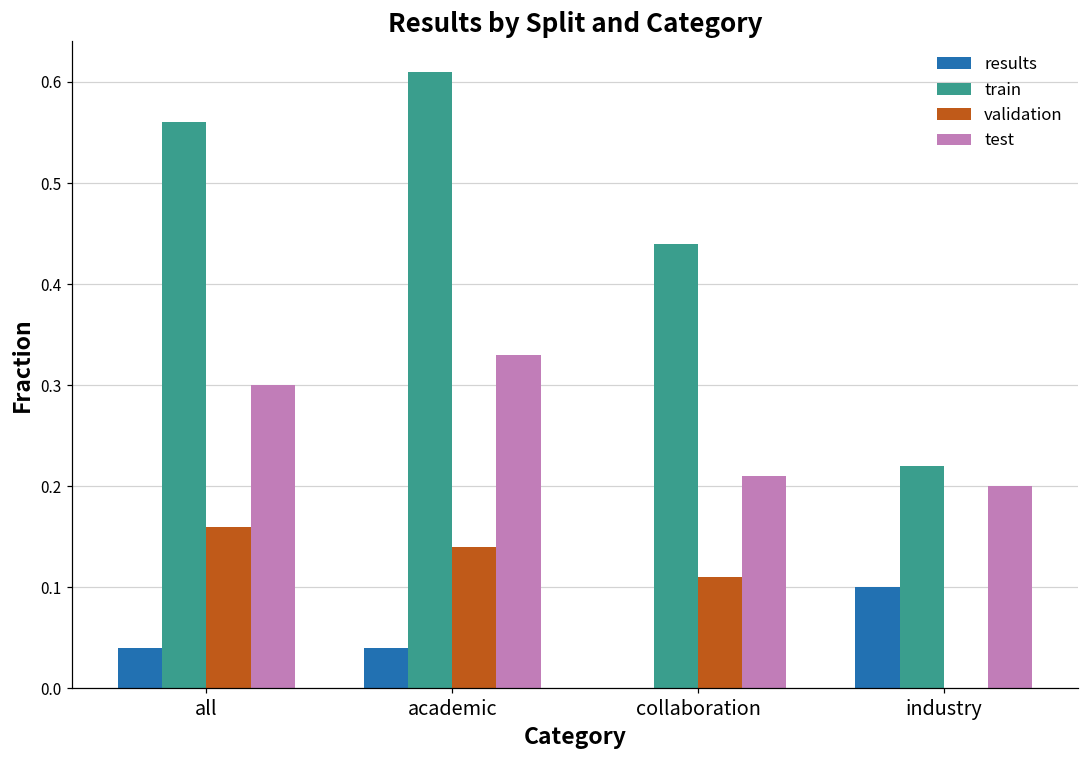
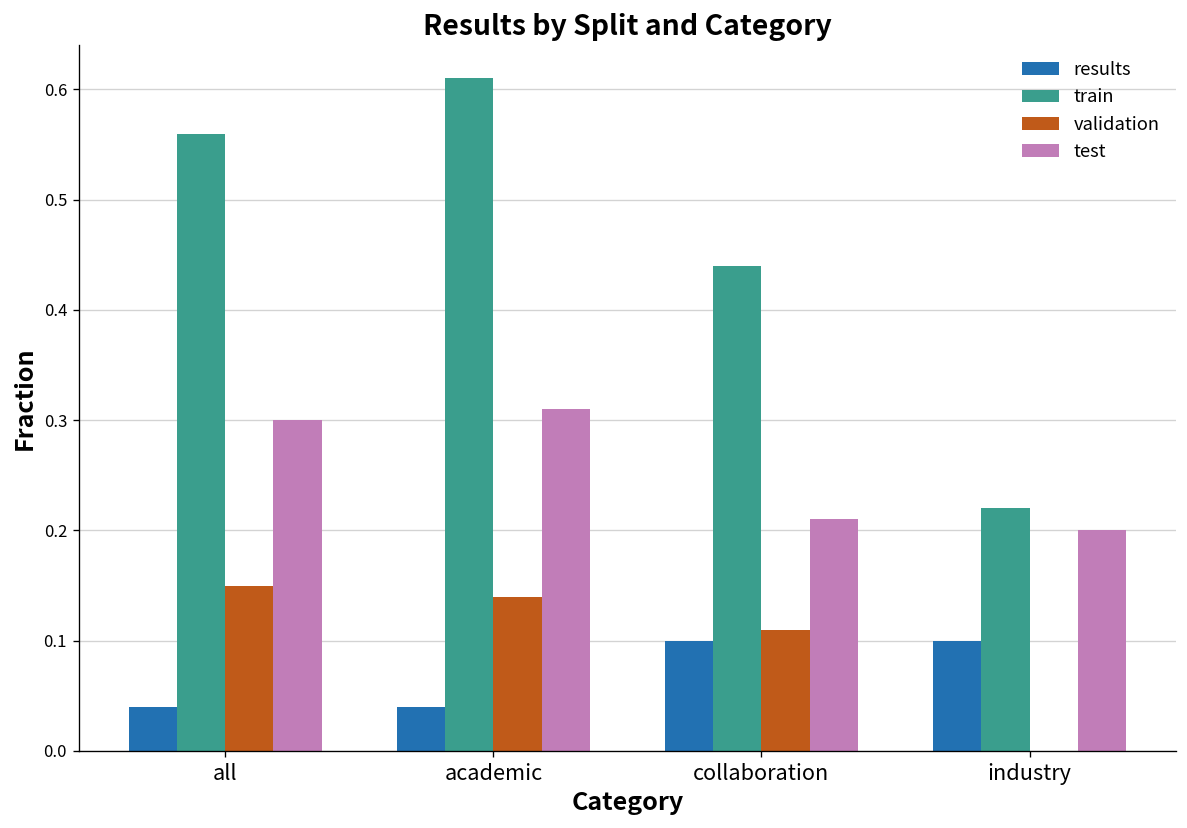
  {
    "results": {
      "all": 0.04,
      "academic": 0.04,
-     "collaboration": 0.0,
+     "collaboration": 0.1,
      "industry": 0.1
    },
    "train": {
      "all": 0.56,
      "academic": 0.61,
      "collaboration": 0.44,
      "industry": 0.22
    },
    "validation": {
-     "all": 0.16,
+     "all": 0.15,
      "academic": 0.14,
      "collaboration": 0.11,
      "industry": 0.00
    },
    "test": {
      "all": 0.30,
-     "academic": 0.33,
+     "academic": 0.31,
      "collaboration": 0.21,
      "industry": 0.20
    }
  }
